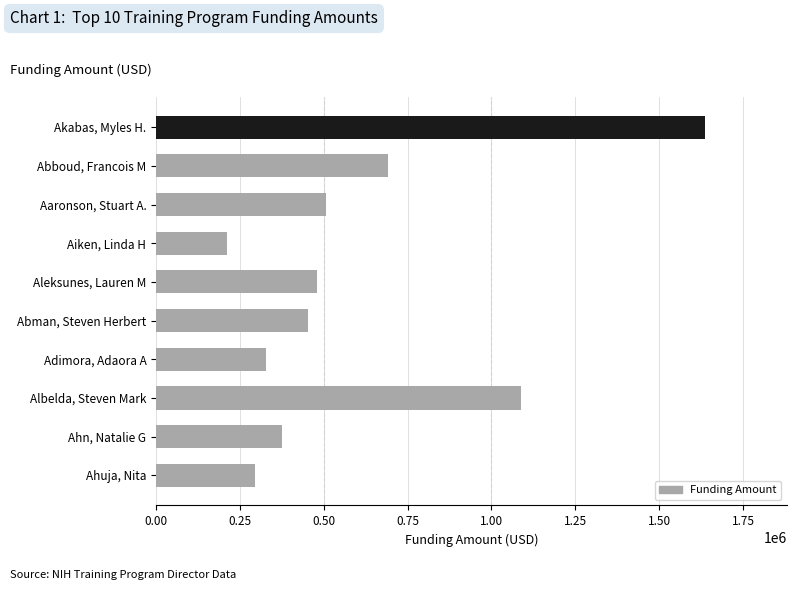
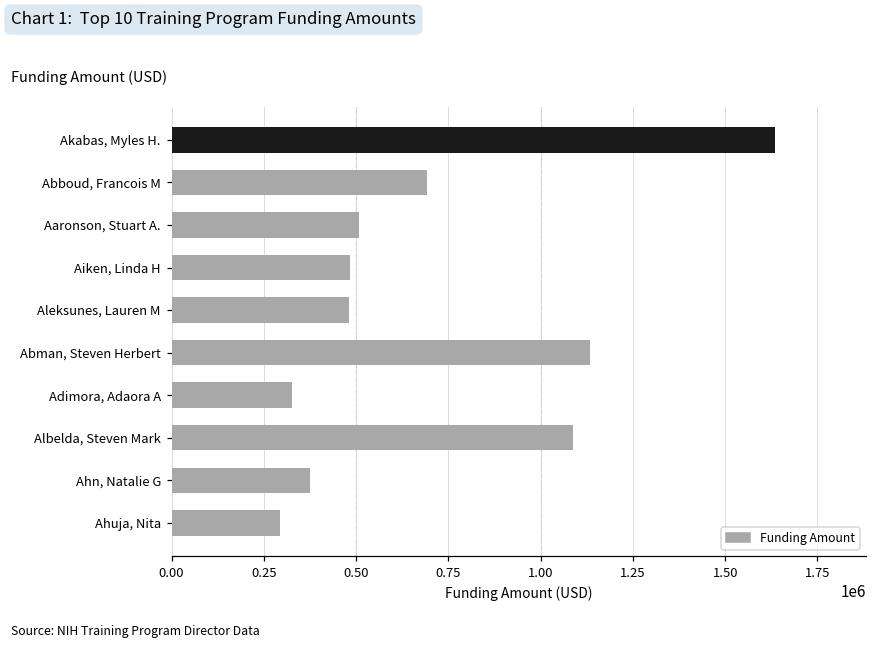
  {
    "Akabas, Myles H.": 1640000,
    "Abboud, Francois M": 690000,
    "Aaronson, Stuart A.": 510000,
-   "Aiken, Linda H": 210000,
+   "Aiken, Linda H": 480000,
    "Aleksunes, Lauren M": 480000,
-   "Abman, Steven Herbert": 450000,
+   "Abman, Steven Herbert": 1130000,
    "Adimora, Adaora A": 330000,
    "Albelda, Steven Mark": 1090000,
    "Ahn, Natalie G": 380000,
    "Ahuja, Nita": 290000
  }
